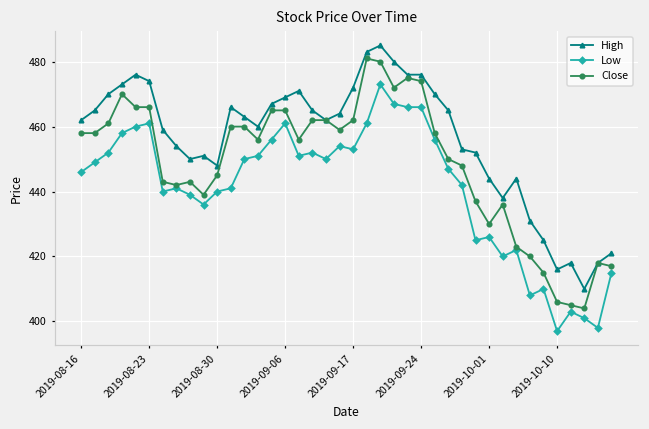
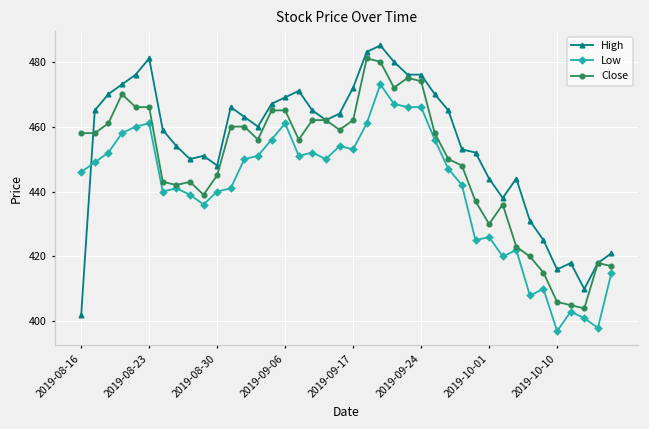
  {
    "High": {
-     "2019-08-16": 462,
-     "2019-08-23": 474,
+     "2019-08-16": 402,
+     "2019-08-23": 481,
      "2019-08-30": 448,
      "2019-09-06": 469,
      "2019-09-17": 472,
      "2019-09-24": 476,
      "2019-10-01": 444,
      "2019-10-10": 416
    },
    "Low": {
      "2019-08-16": 446,
      "2019-08-23": 461,
      "2019-08-30": 440,
      "2019-09-06": 461,
      "2019-09-17": 453,
      "2019-09-24": 466,
      "2019-10-01": 426,
      "2019-10-10": 397
    },
    "Close": {
      "2019-08-16": 458,
      "2019-08-23": 466,
      "2019-08-30": 445,
      "2019-09-06": 465,
      "2019-09-17": 462,
      "2019-09-24": 474,
      "2019-10-01": 430,
      "2019-10-10": 406
    }
  }
